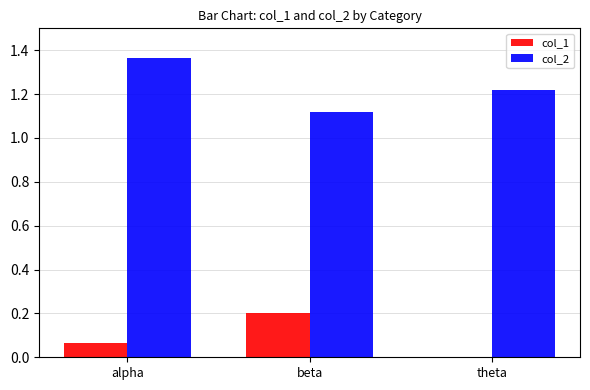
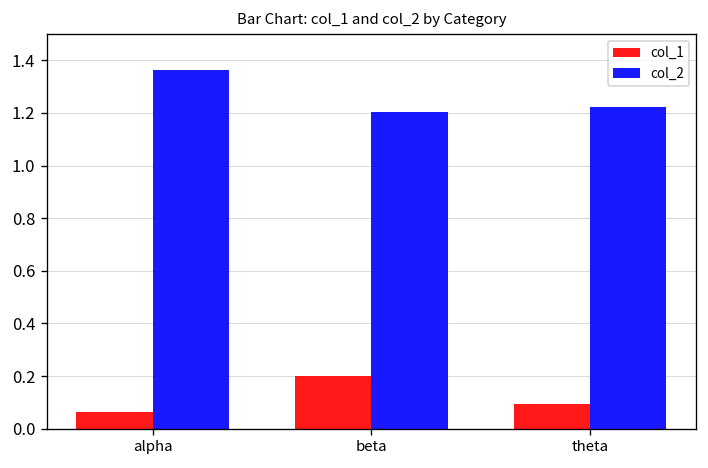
  {
    "col_1": {
      "alpha": 0.06,
      "beta": 0.20,
-     "theta": 0.00
+     "theta": 0.09
    },
    "col_2": {
      "alpha": 1.36,
-     "beta": 1.12,
+     "beta": 1.21,
      "theta": 1.22
    }
  }
